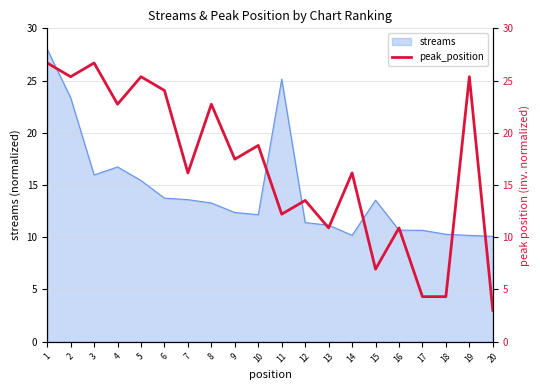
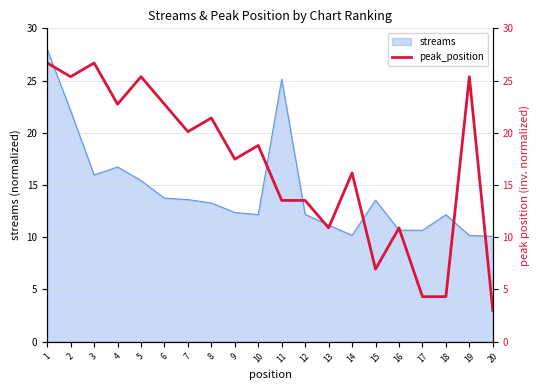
  {
    "streams": {
      "1": 28.0,
-     "2": 23.4,
+     "2": 22.1,
      "3": 16.0,
      "4": 16.7,
      "5": 15.4,
      "6": 13.7,
      "7": 13.6,
      "8": 13.3,
      "9": 12.4,
      "10": 12.2,
      "11": 25.1,
-     "12": 11.4,
+     "12": 12.2,
      "13": 11.2,
      "14": 10.2,
      "15": 13.6,
      "16": 10.7,
      "17": 10.7,
-     "18": 10.3,
+     "18": 12.2,
      "19": 10.2,
      "20": 10.1
    },
    "peak_position": {
      "1": 26.7,
      "2": 25.4,
      "3": 26.7,
      "4": 22.7,
      "5": 25.4,
-     "6": 24.1,
-     "7": 16.2,
-     "8": 22.7,
+     "6": 22.7,
+     "7": 20.1,
+     "8": 21.4,
      "9": 17.5,
      "10": 18.8,
-     "11": 12.2,
+     "11": 13.5,
      "12": 13.5,
      "13": 10.9,
      "14": 16.2,
      "15": 6.9,
      "16": 10.9,
      "17": 4.3,
      "18": 4.3,
      "19": 25.4,
      "20": 3.0
    }
  }
